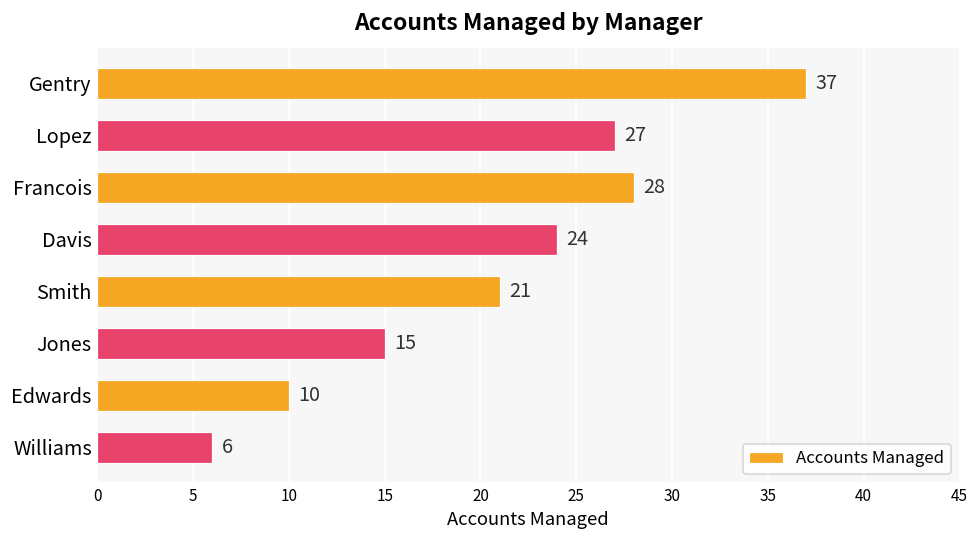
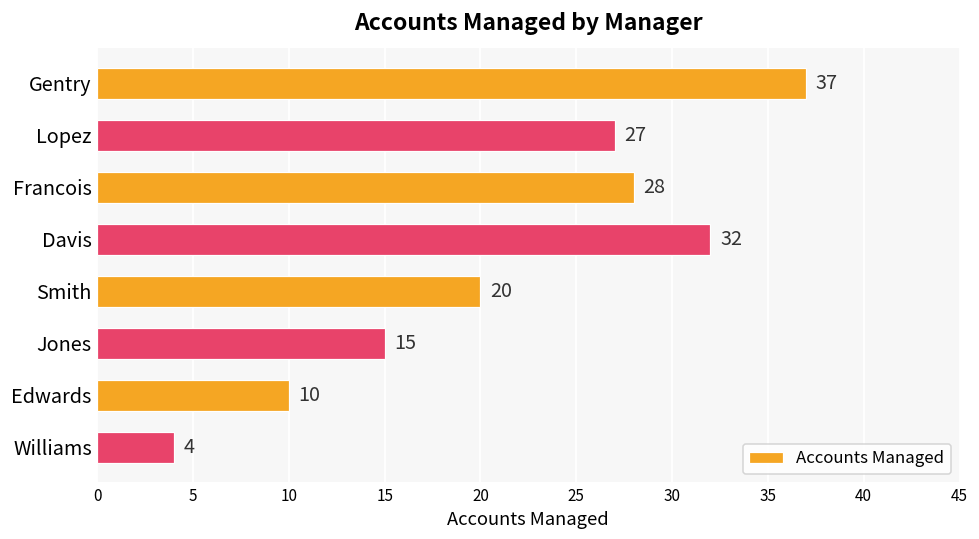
  {
    "Gentry": 37,
    "Lopez": 27,
    "Francois": 28,
-   "Davis": 24,
-   "Smith": 21,
+   "Davis": 32,
+   "Smith": 20,
    "Jones": 15,
    "Edwards": 10,
-   "Williams": 6
+   "Williams": 4
  }
